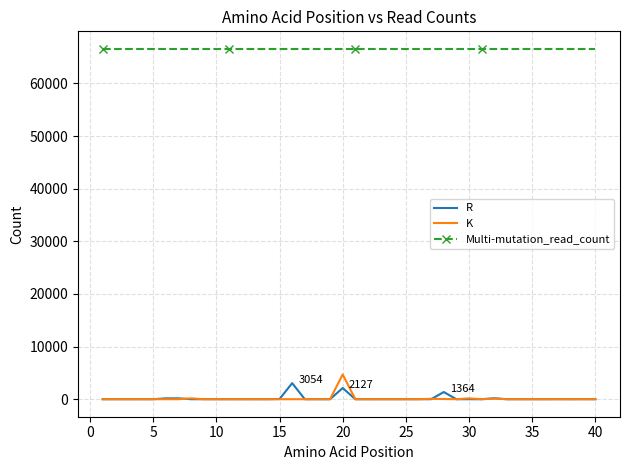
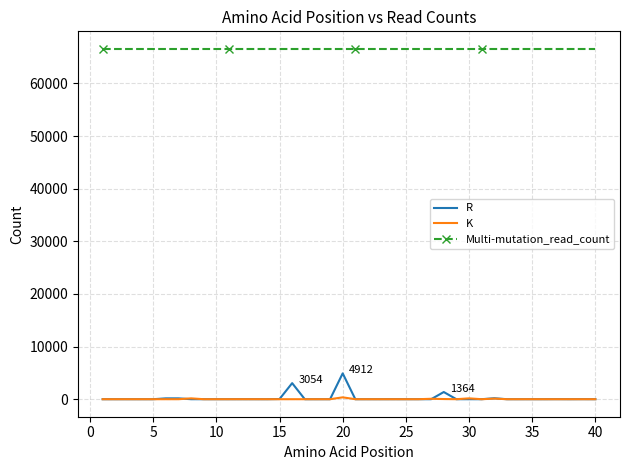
  {
    "R": {
-     "20": 2127
+     "20": 4912
    },
    "K": {
-     "20": 5000
+     "20": 0
    },
    "Multi-mutation_read_count": {
      "5": 67000,
      "10": 67000,
      "15": 67000,
      "20": 67000,
      "25": 67000,
      "30": 67000,
      "35": 67000,
      "40": 67000
    }
  }
